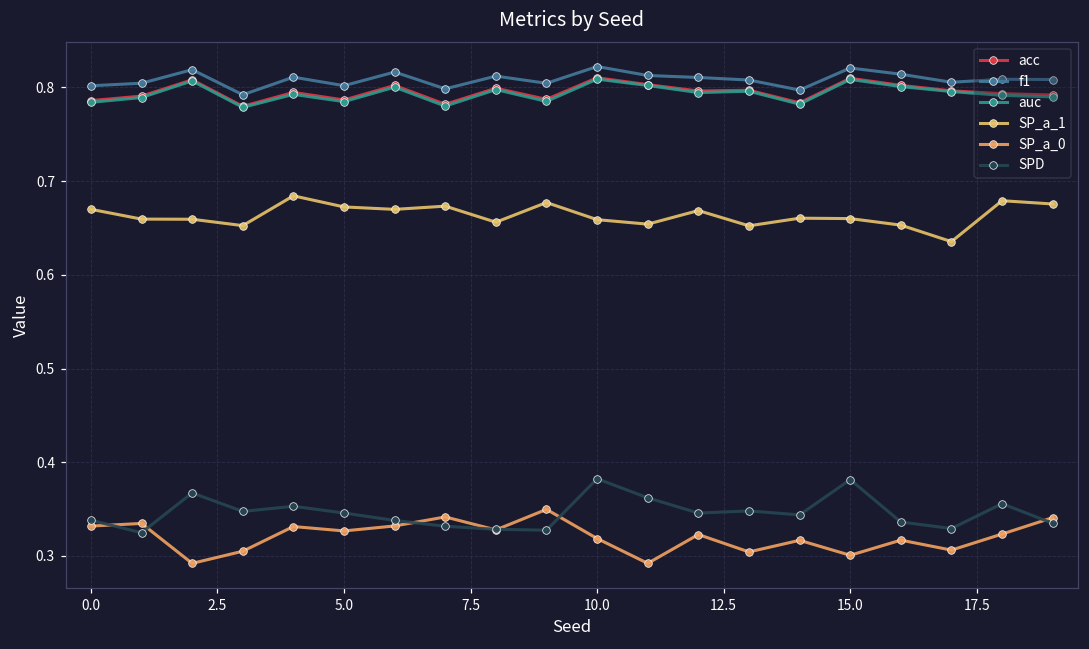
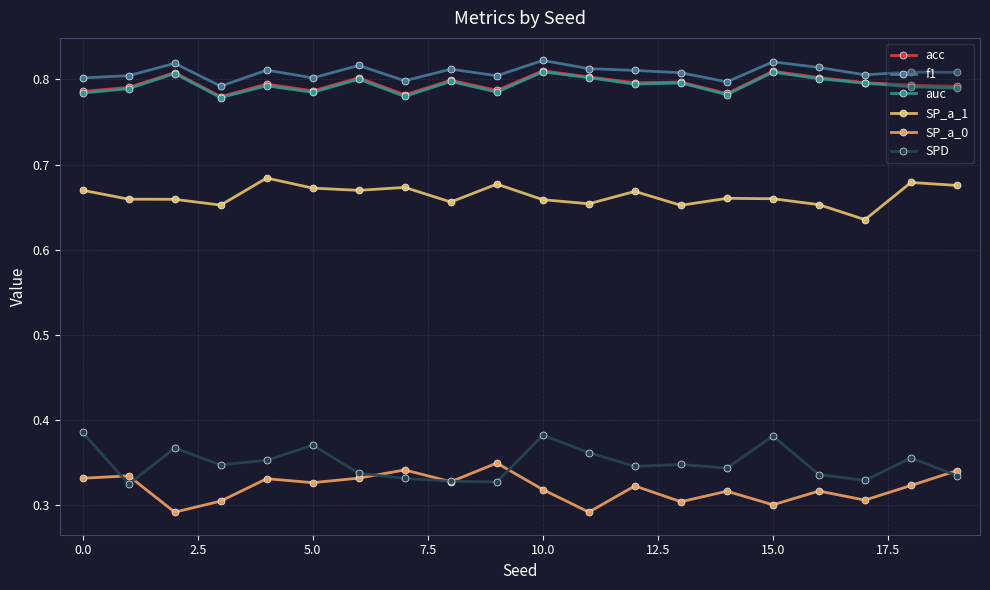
  {
    "SPD": {
-     "0.0": 0.34,
-     "5.0": 0.35,
+     "0.0": 0.39,
+     "5.0": 0.37,
      "10.0": 0.38,
      "15.0": 0.38
    }
  }
